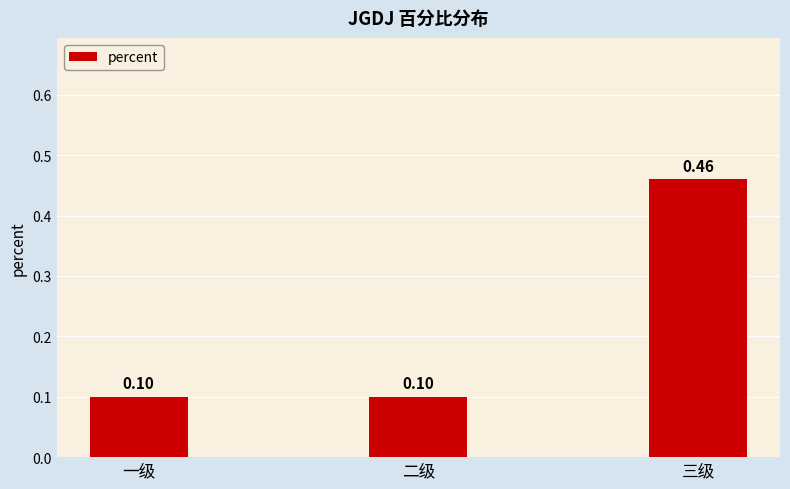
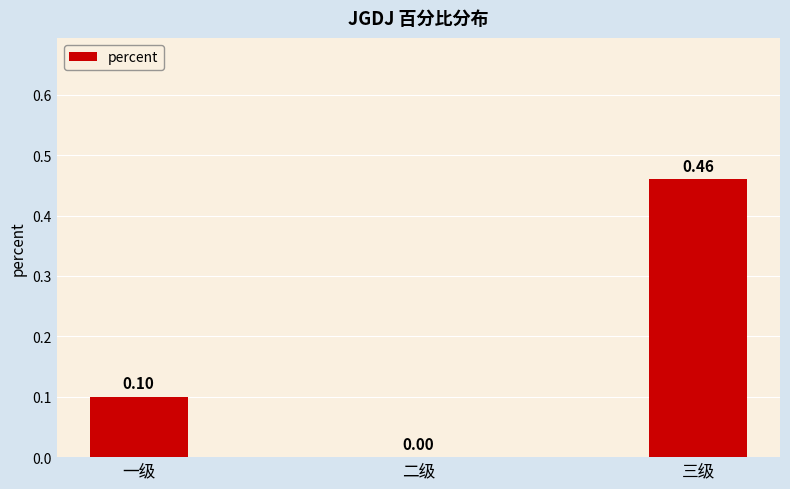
  {
    "一级": 0.10,
-   "二级": 0.10,
+   "二级": 0.00,
    "三级": 0.46
  }
